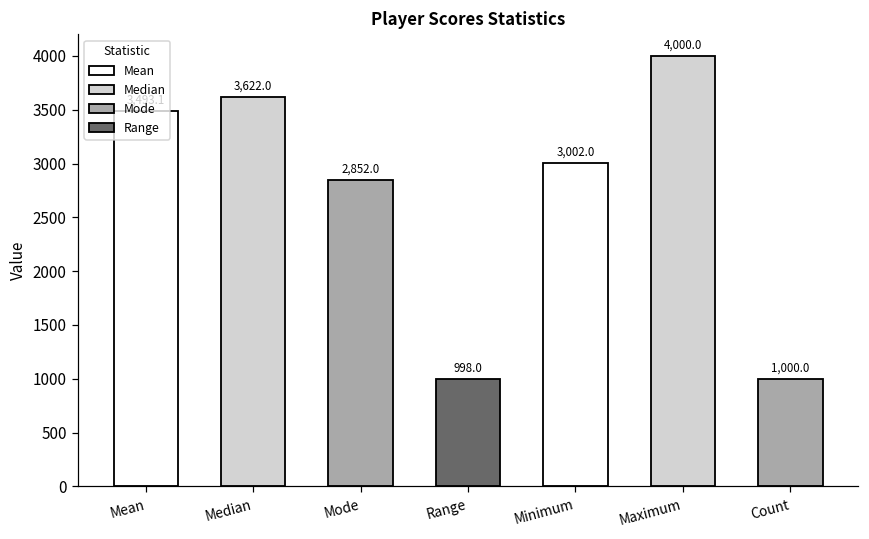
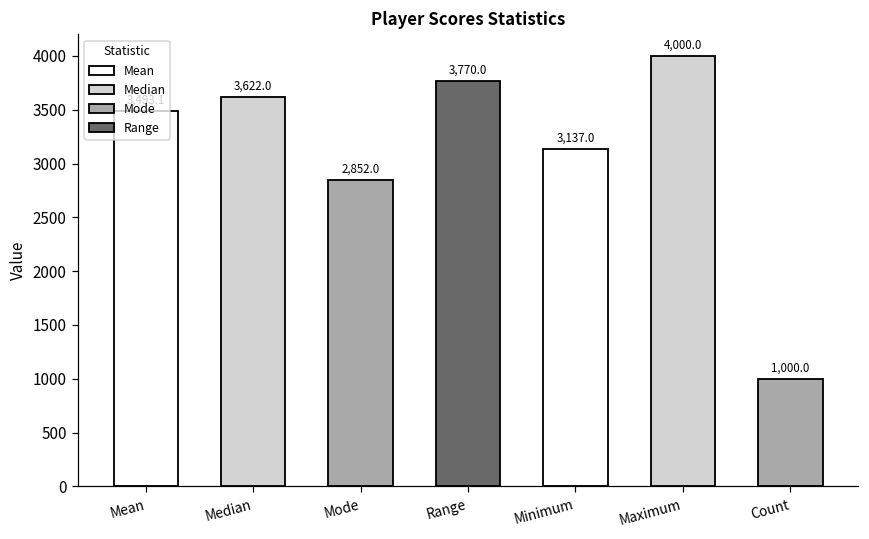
  {
    "Median": "3,622.0",
    "Mode": "2,852.0",
-   "Range": "998.0",
-   "Minimum": "3,002.0",
+   "Range": "3,770.0",
+   "Minimum": "3,137.0",
    "Maximum": "4,000.0",
    "Count": "1,000.0"
  }
